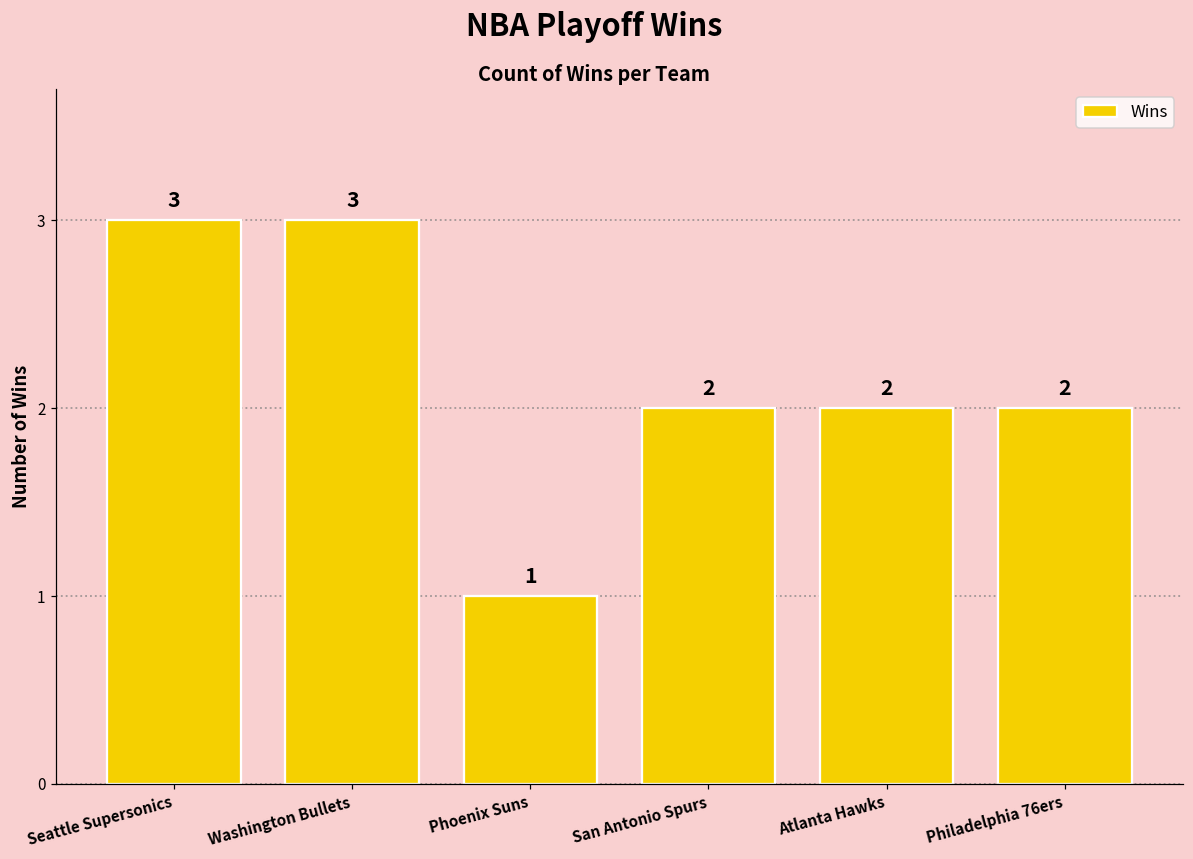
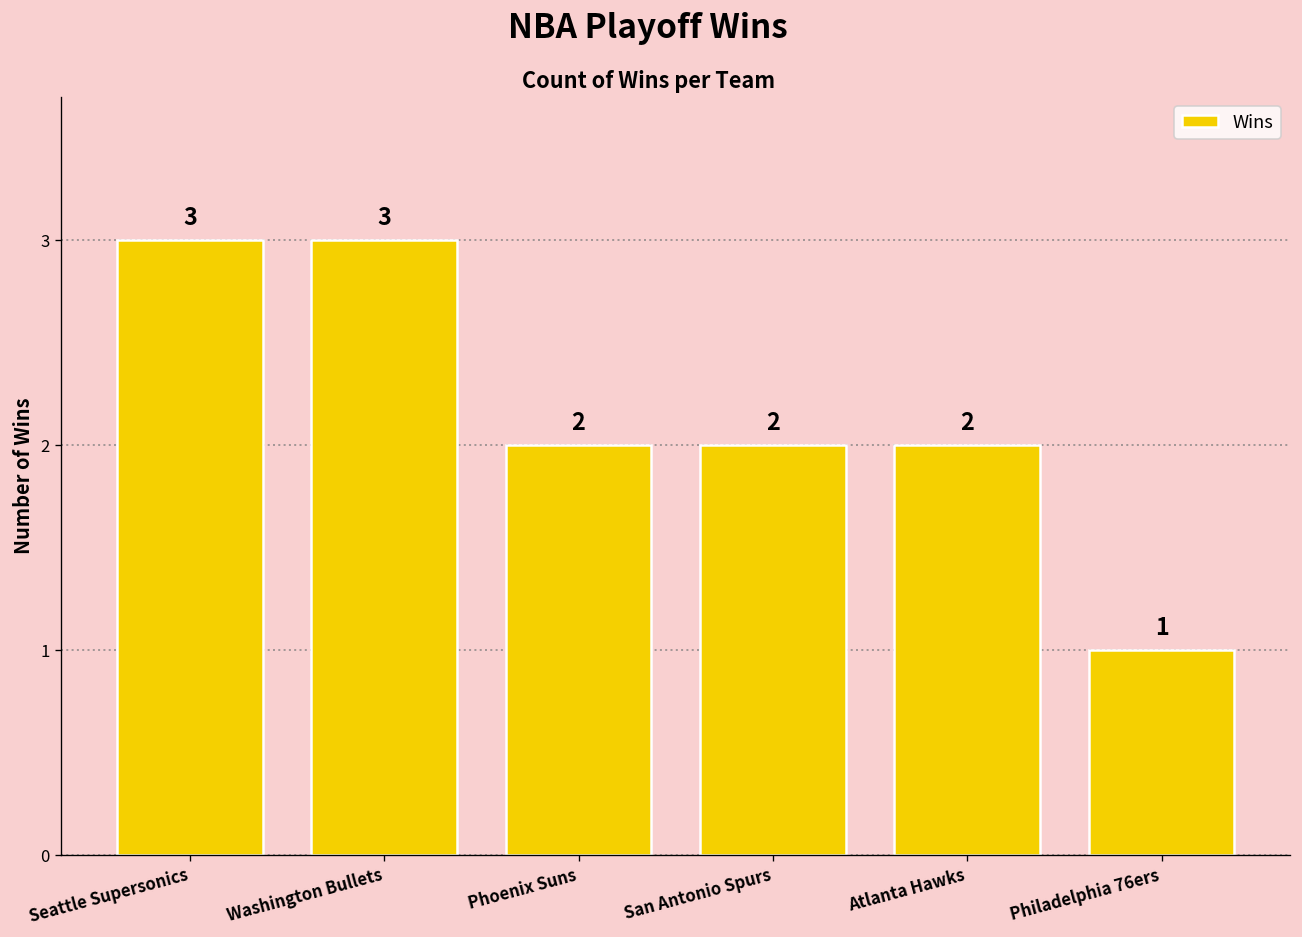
  {
    "Seattle Supersonics": 3,
    "Washington Bullets": 3,
-   "Phoenix Suns": 1,
+   "Phoenix Suns": 2,
    "San Antonio Spurs": 2,
    "Atlanta Hawks": 2,
-   "Philadelphia 76ers": 2
+   "Philadelphia 76ers": 1
  }
